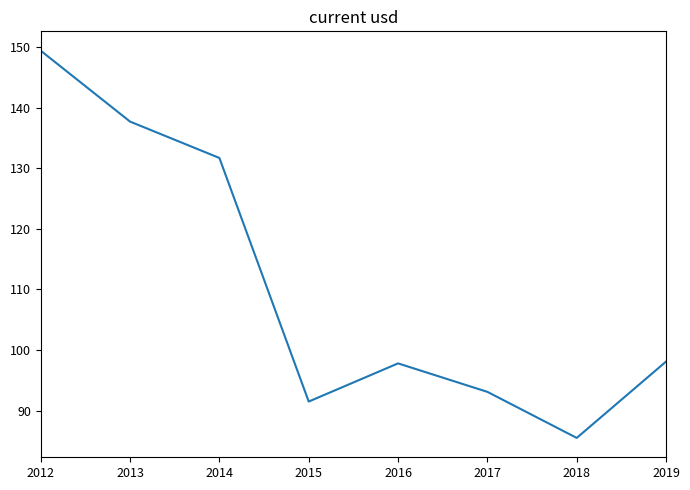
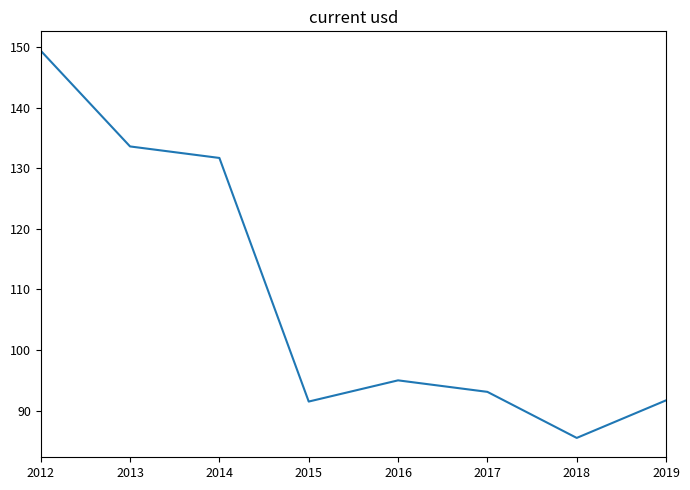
  {
    "2012": 149,
-   "2013": 138,
+   "2013": 134,
    "2014": 132,
    "2015": 92,
-   "2016": 98,
+   "2016": 95,
    "2017": 93,
    "2018": 86,
-   "2019": 98
+   "2019": 92
  }
